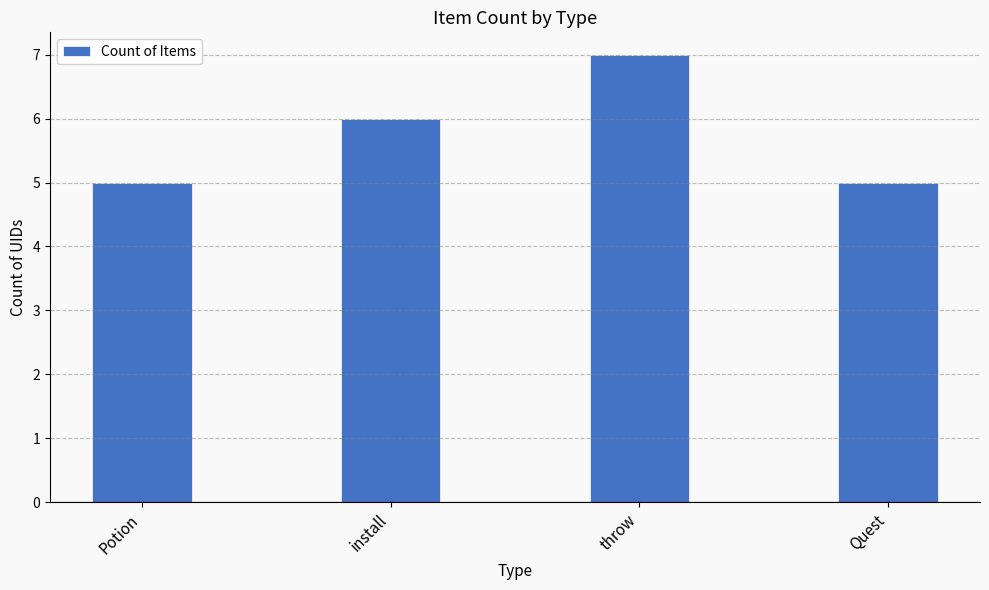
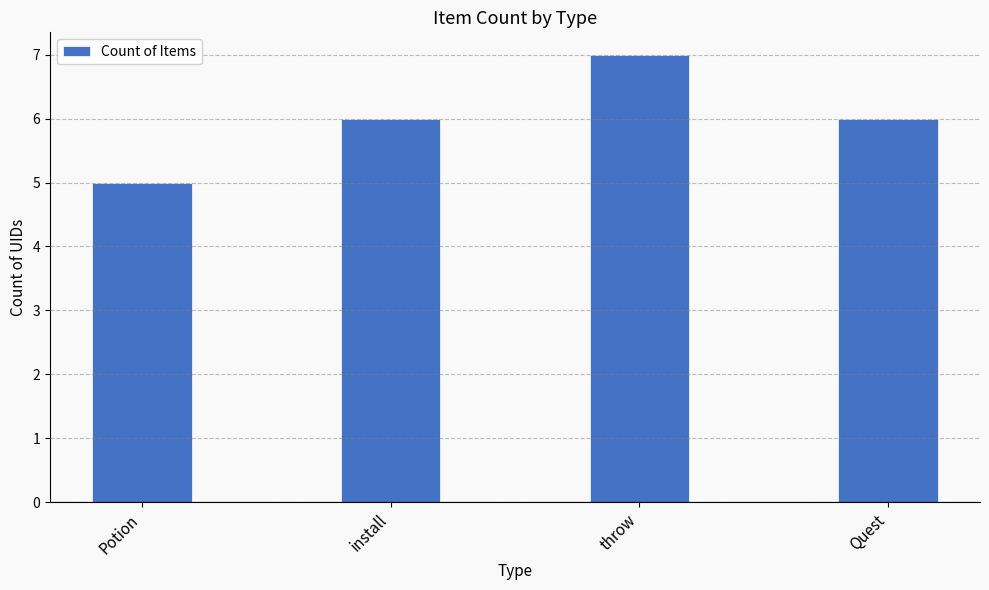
  {
    "Potion": 5,
    "install": 6,
    "throw": 7,
-   "Quest": 5
+   "Quest": 6
  }
